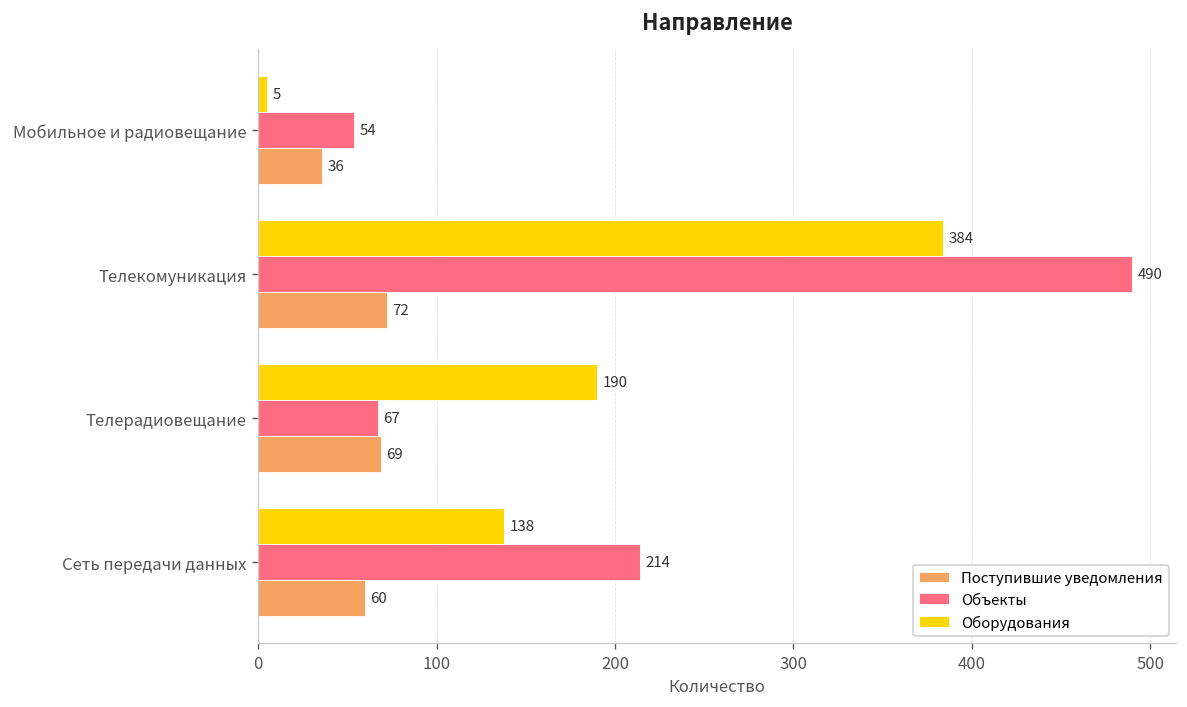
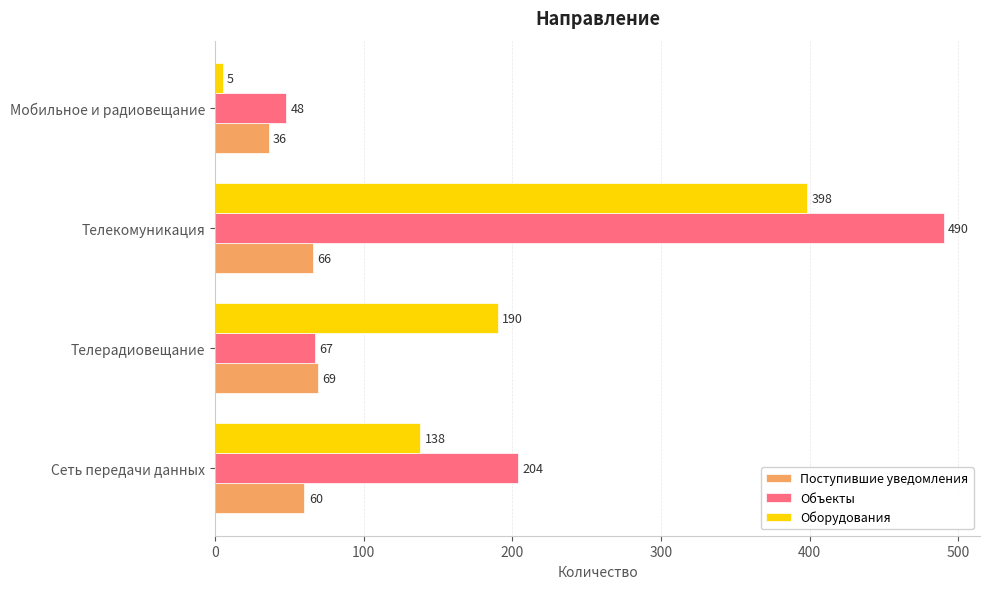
  {
    "Поступившие уведомления": {
      "Мобильное и радиовещание": 36,
-     "Телекомуникация": 72,
+     "Телекомуникация": 66,
      "Телерадиовещание": 69,
      "Сеть передачи данных": 60
    },
    "Объекты": {
-     "Мобильное и радиовещание": 54,
+     "Мобильное и радиовещание": 48,
      "Телекомуникация": 490,
      "Телерадиовещание": 67,
-     "Сеть передачи данных": 214
+     "Сеть передачи данных": 204
    },
    "Оборудования": {
      "Мобильное и радиовещание": 5,
-     "Телекомуникация": 384,
+     "Телекомуникация": 398,
      "Телерадиовещание": 190,
      "Сеть передачи данных": 138
    }
  }
